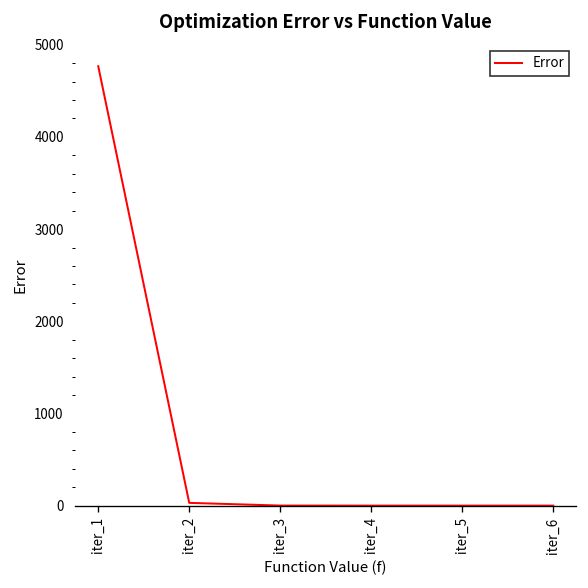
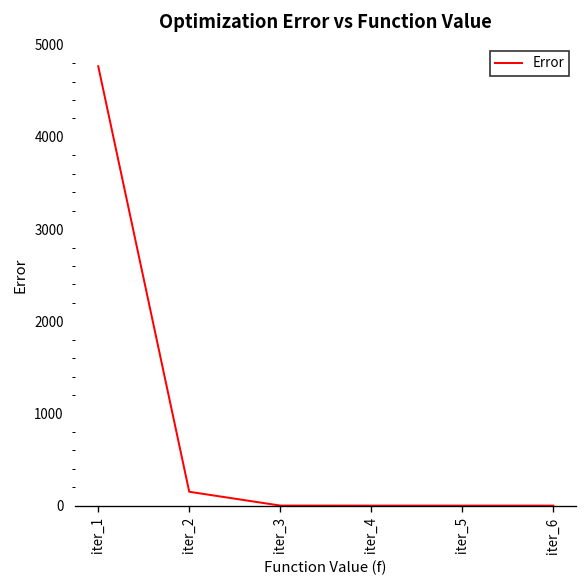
  {
    "iter_1": 4800,
-   "iter_2": 0,
+   "iter_2": 200,
    "iter_3": 0,
    "iter_4": 0,
    "iter_5": 0,
    "iter_6": 0
  }
